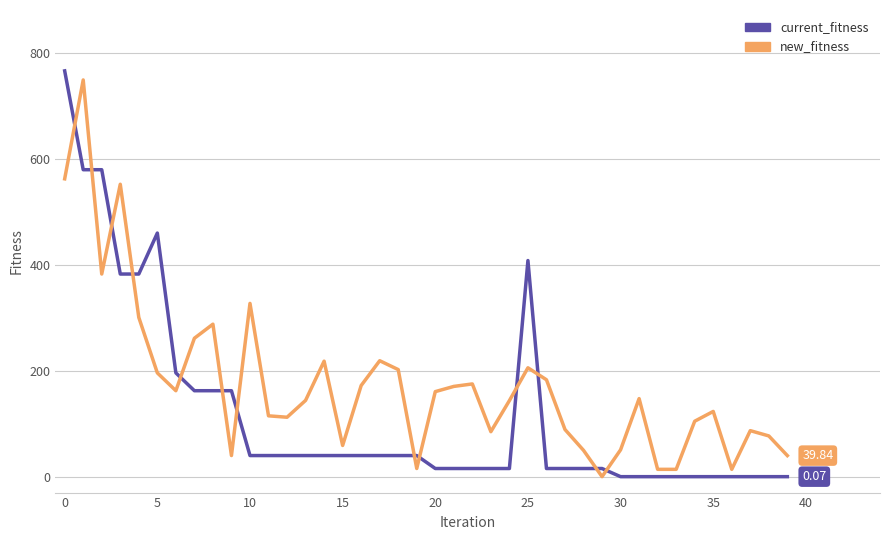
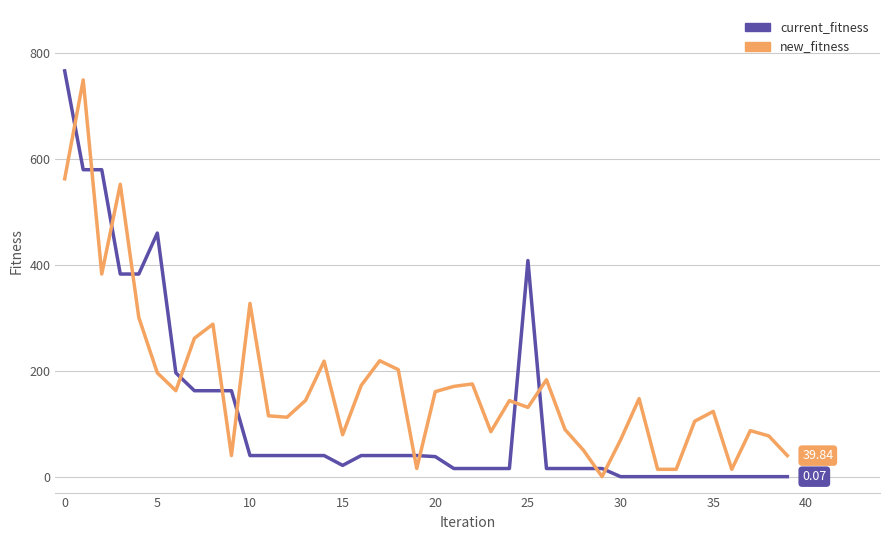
  {
    "current_fitness": {
      "0": 770,
      "5": 460,
      "10": 40,
-     "15": 40,
-     "20": 20,
+     "15": 20,
+     "20": 40,
      "25": 410,
      "30": 0,
      "35": 0
    },
    "new_fitness": {
      "0": 560,
      "5": 200,
      "10": 330,
-     "15": 60,
+     "15": 80,
      "20": 160,
-     "25": 210,
-     "30": 50,
+     "25": 130,
+     "30": 70,
      "35": 120
    }
  }
